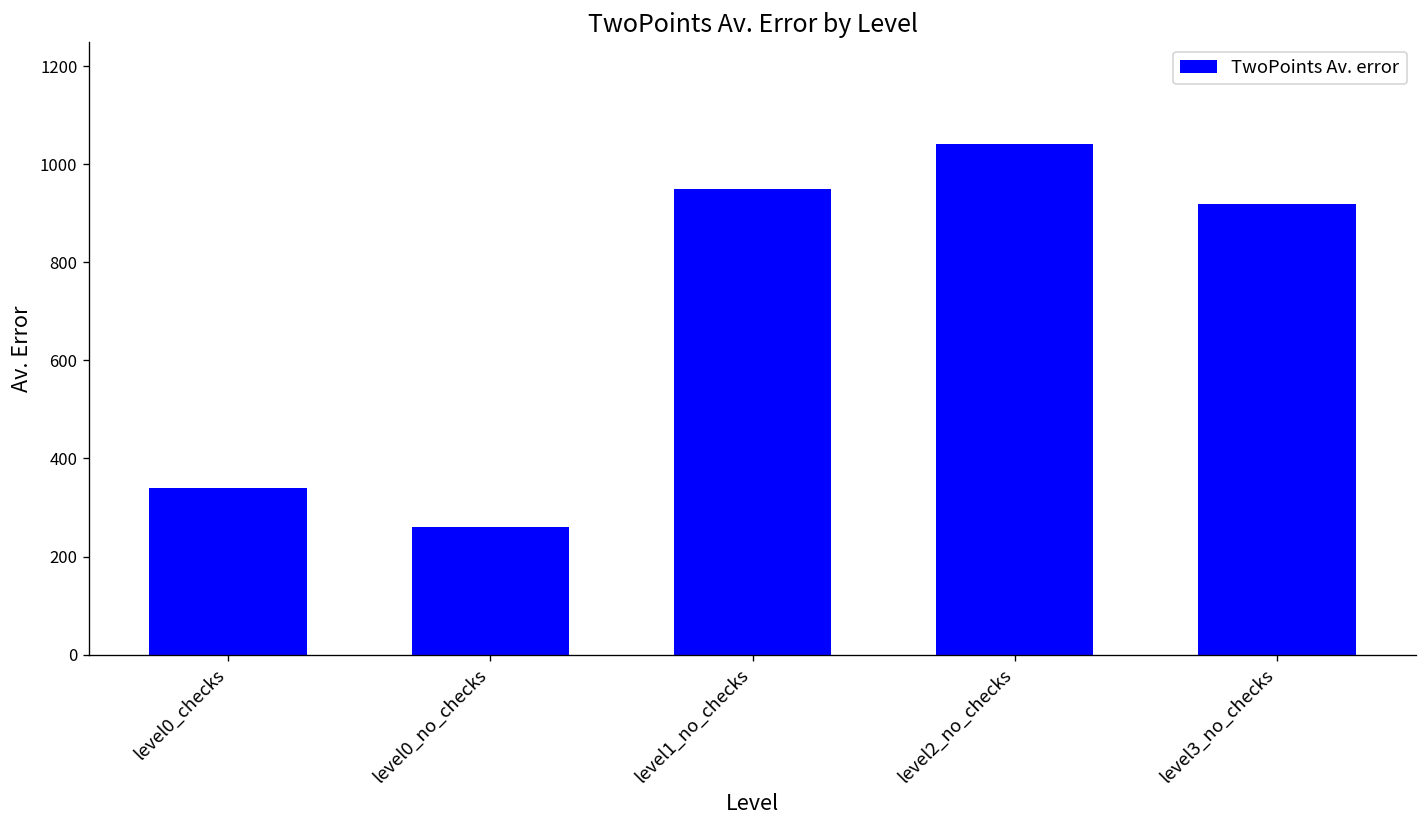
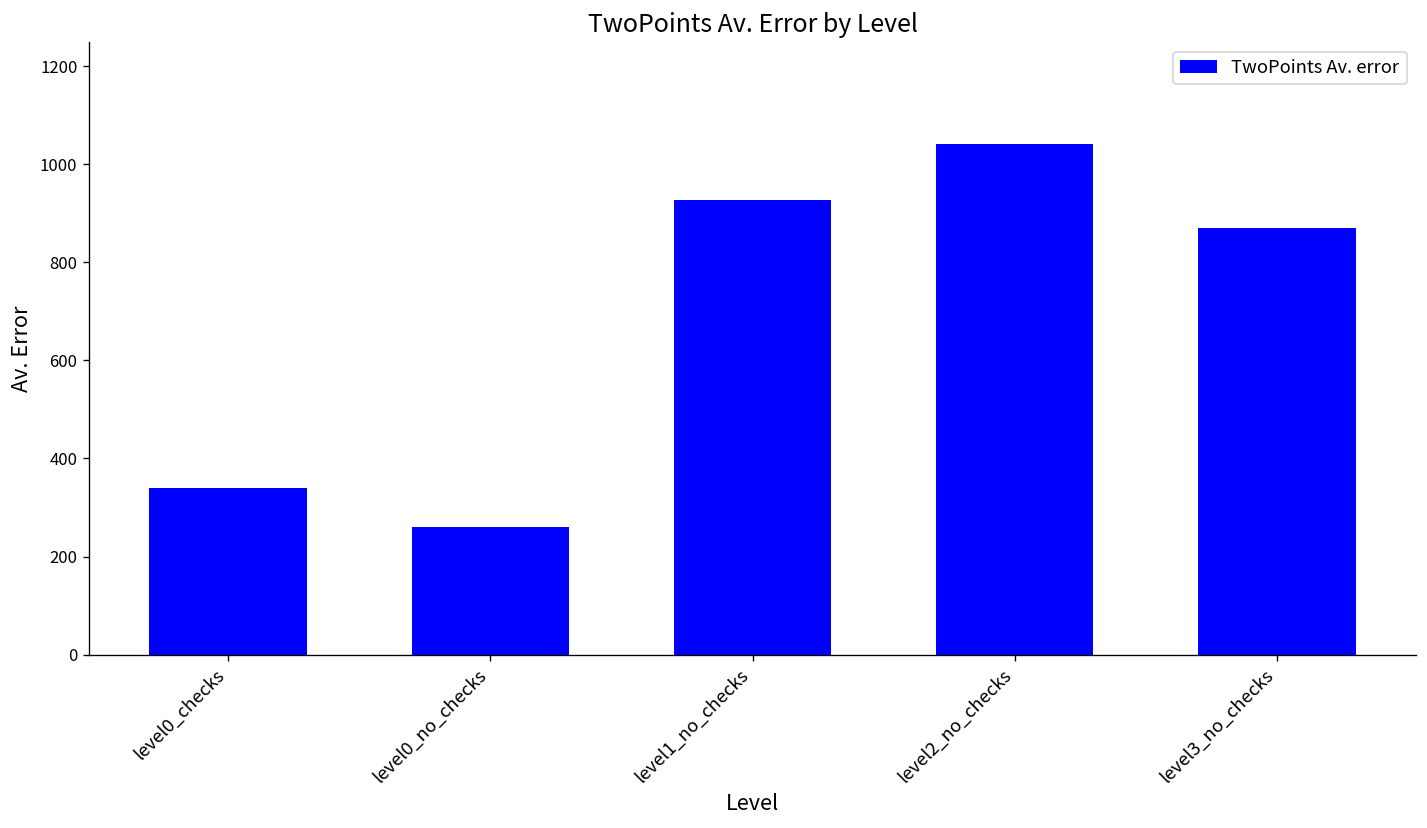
  {
    "level0_checks": 340,
    "level0_no_checks": 260,
-   "level1_no_checks": 950,
+   "level1_no_checks": 930,
    "level2_no_checks": 1040,
-   "level3_no_checks": 920
+   "level3_no_checks": 870
  }
